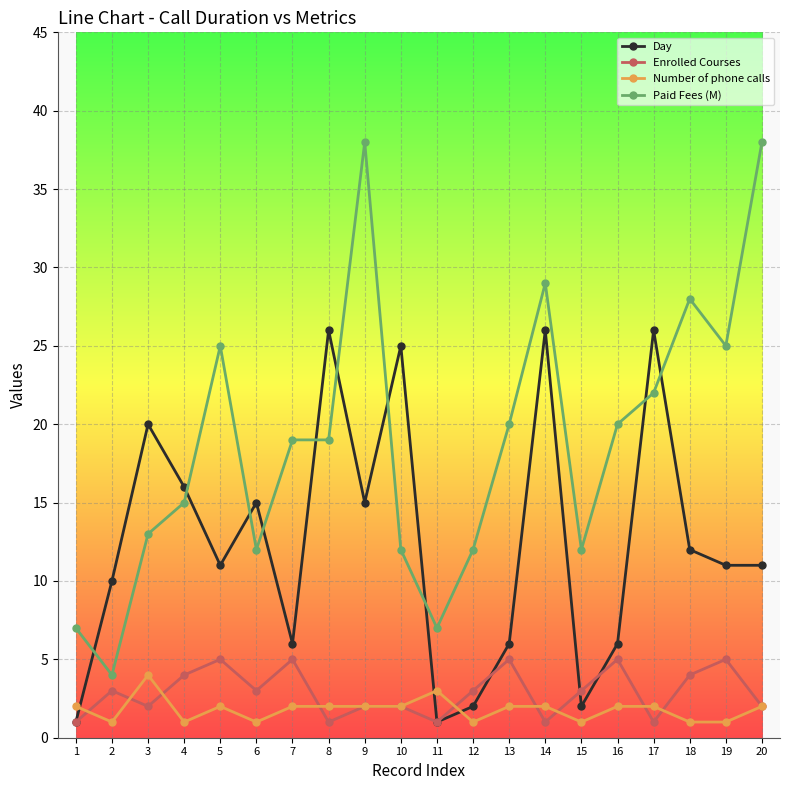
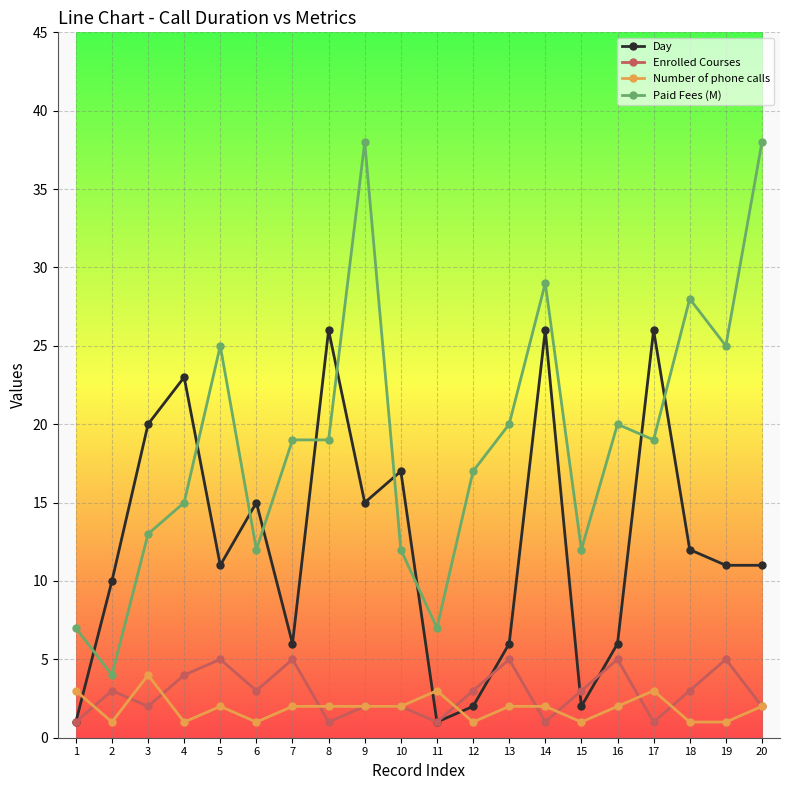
  {
    "Day": {
      "2": 10,
      "3": 20,
-     "4": 16,
+     "4": 23,
      "5": 11,
      "6": 15,
      "7": 6,
      "8": 26,
      "9": 15,
-     "10": 25,
+     "10": 17,
      "12": 2,
      "13": 6,
      "14": 26,
      "15": 2,
      "16": 6,
      "17": 26,
      "18": 12,
      "19": 11,
      "20": 11
    },
    "Enrolled Courses": {
      "2": 3,
      "3": 2,
      "4": 4,
      "5": 5,
      "6": 3,
      "7": 5,
      "8": 1,
      "12": 3,
      "13": 5,
      "14": 1,
      "15": 3,
      "16": 5,
      "17": 1,
-     "18": 4,
+     "18": 3,
      "19": 5
    },
    "Number of phone calls": {
-     "1": 2,
+     "1": 3,
      "2": 1,
      "3": 4,
      "4": 1,
      "5": 2,
      "6": 1,
      "7": 2,
      "8": 2,
      "11": 3,
      "12": 1,
      "13": 2,
      "14": 2,
      "15": 1,
      "16": 2,
-     "17": 2,
+     "17": 3,
      "18": 1,
      "19": 1
    },
    "Paid Fees (M)": {
      "1": 7,
      "2": 4,
      "3": 13,
      "4": 15,
      "5": 25,
      "6": 12,
      "7": 19,
      "8": 19,
      "9": 38,
      "10": 12,
      "11": 7,
-     "12": 12,
+     "12": 17,
      "13": 20,
      "14": 29,
      "15": 12,
      "16": 20,
-     "17": 22,
+     "17": 19,
      "18": 28,
      "19": 25,
      "20": 38
    }
  }
